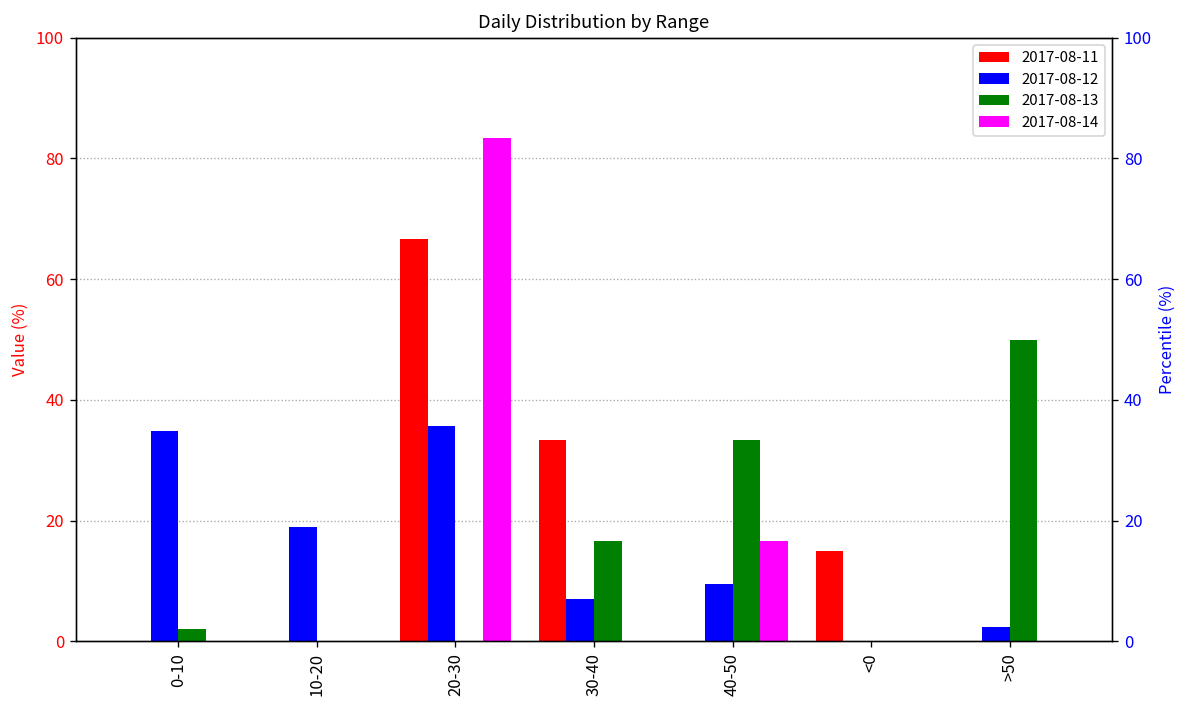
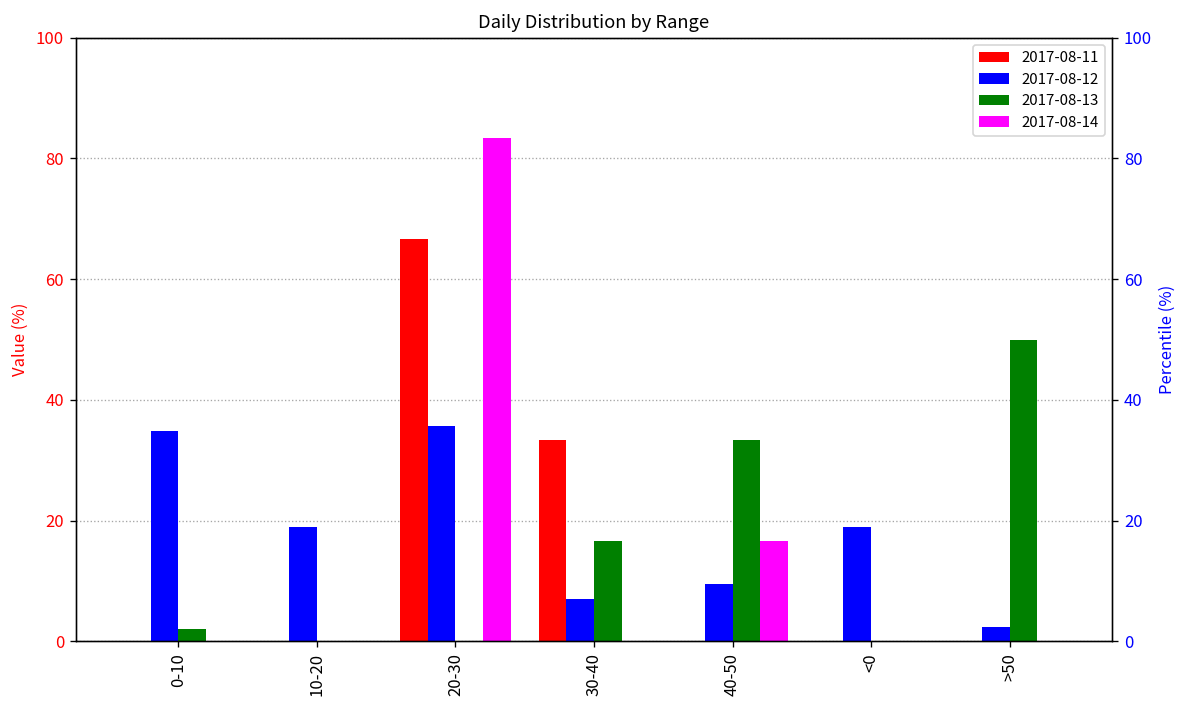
  {
    "2017-08-11": {
      "0-10": 0,
      "10-20": 0,
      "20-30": 67,
      "30-40": 33,
      "40-50": 0,
-     "<0": 15,
+     "<0": 0,
      ">50": 0
    },
    "2017-08-12": {
      "0-10": 35,
      "10-20": 19,
      "20-30": 36,
      "30-40": 7,
      "40-50": 10,
-     "<0": 0,
+     "<0": 19,
      ">50": 2
    },
    "2017-08-13": {
      "0-10": 2,
      "10-20": 0,
      "20-30": 0,
      "30-40": 17,
      "40-50": 33,
      "<0": 0,
      ">50": 50
    },
    "2017-08-14": {
      "0-10": 0,
      "10-20": 0,
      "20-30": 83,
      "30-40": 0,
      "40-50": 17,
      "<0": 0,
      ">50": 0
    }
  }
